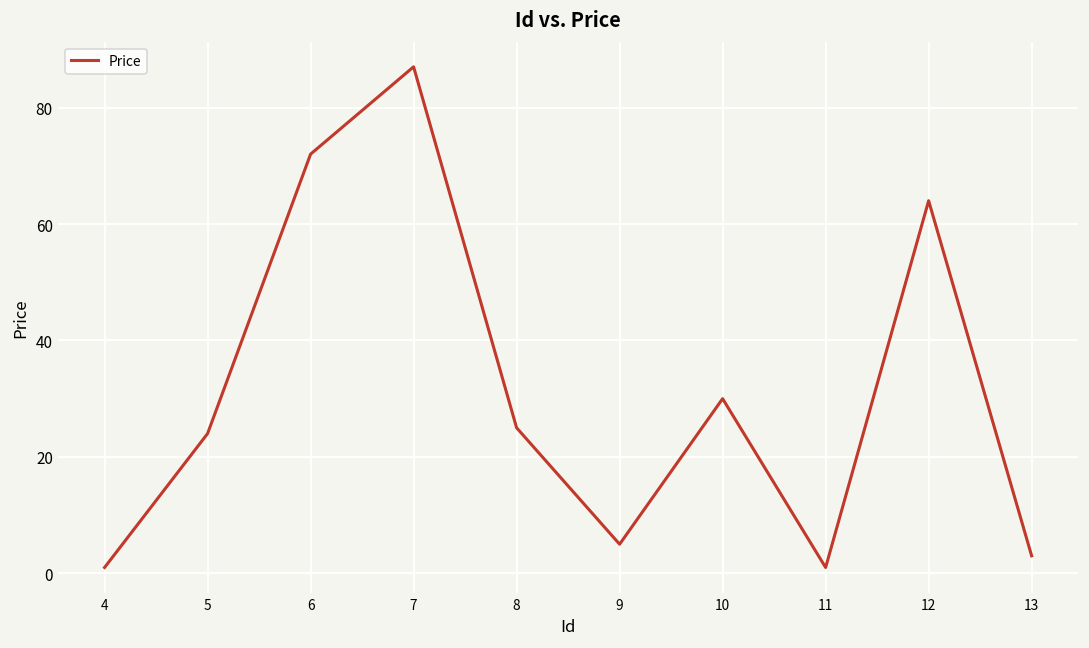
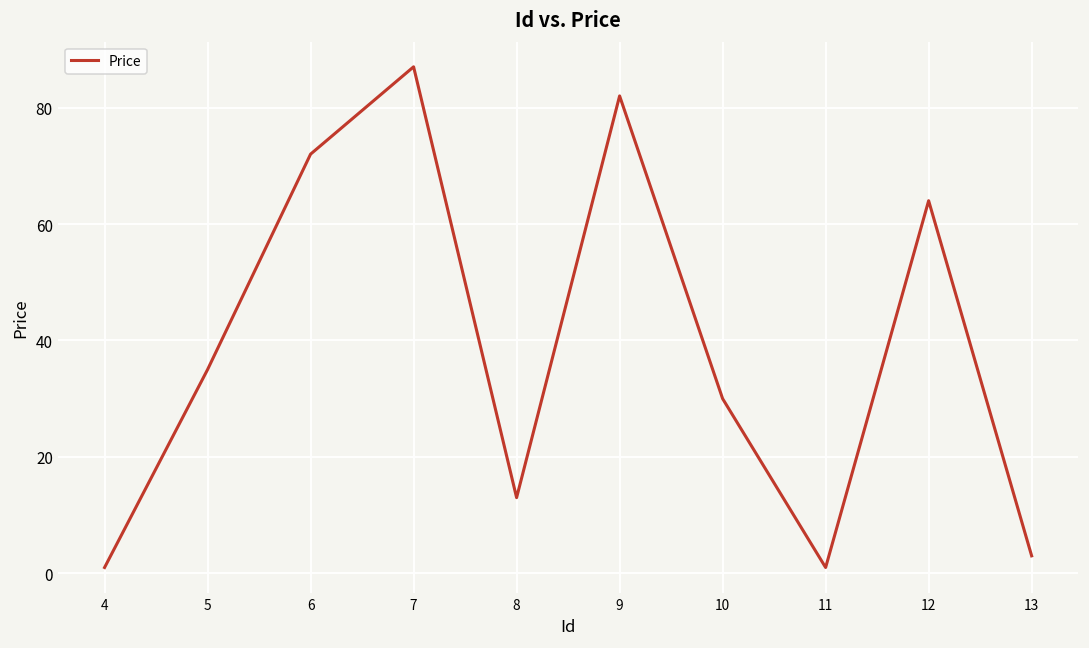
  {
    "4": 1,
-   "5": 24,
+   "5": 35,
    "6": 72,
    "7": 87,
-   "8": 25,
-   "9": 5,
+   "8": 13,
+   "9": 82,
    "10": 30,
    "11": 1,
    "12": 64,
    "13": 3
  }
